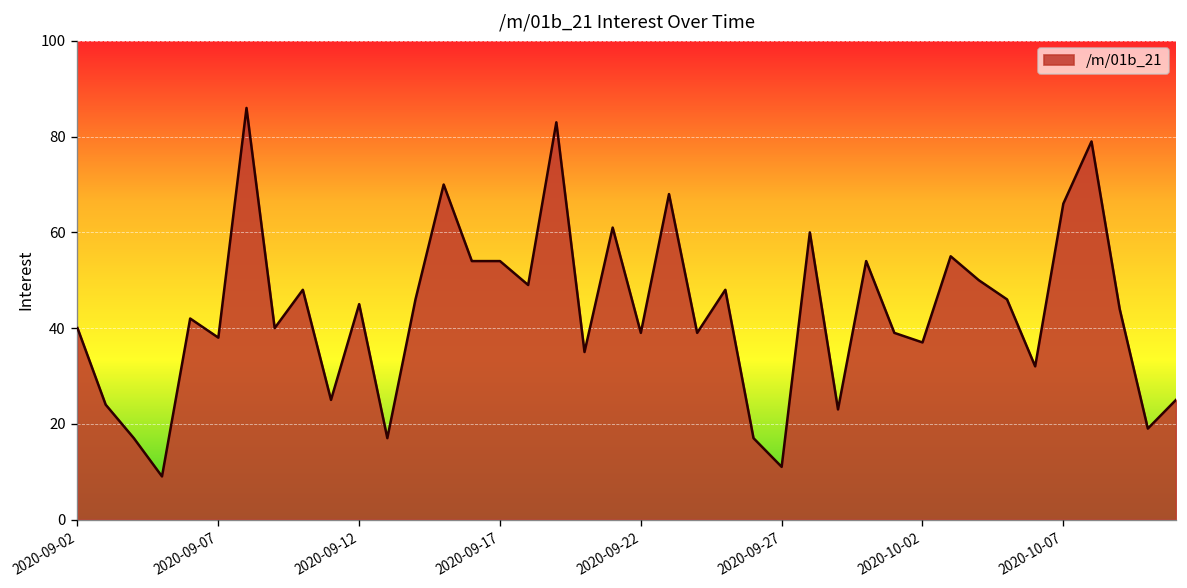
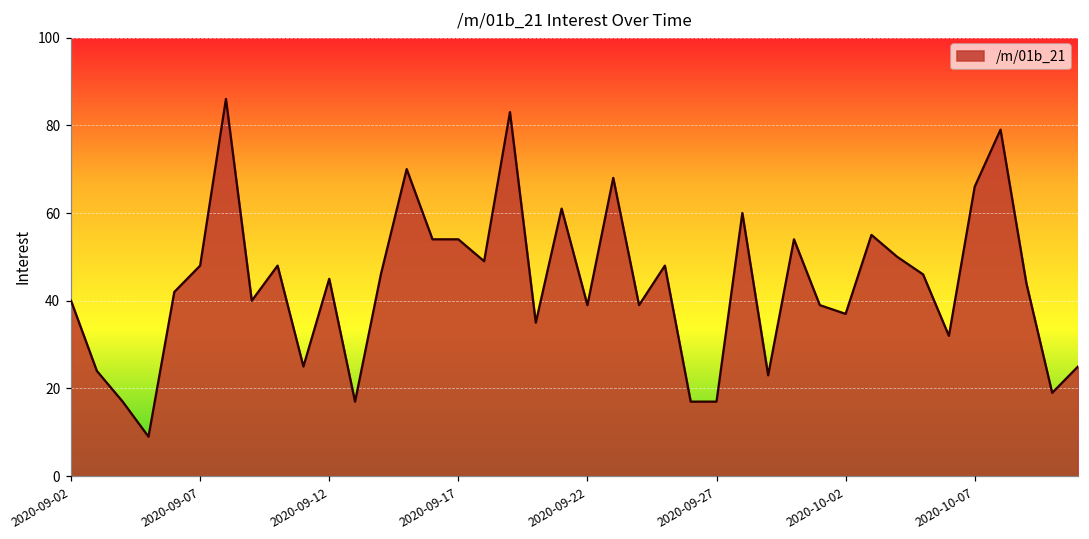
  {
    "2020-09-02": 40,
-   "2020-09-07": 38,
+   "2020-09-07": 48,
    "2020-09-12": 45,
    "2020-09-17": 54,
    "2020-09-22": 39,
-   "2020-09-27": 11,
+   "2020-09-27": 17,
    "2020-10-02": 37,
    "2020-10-07": 66
  }
